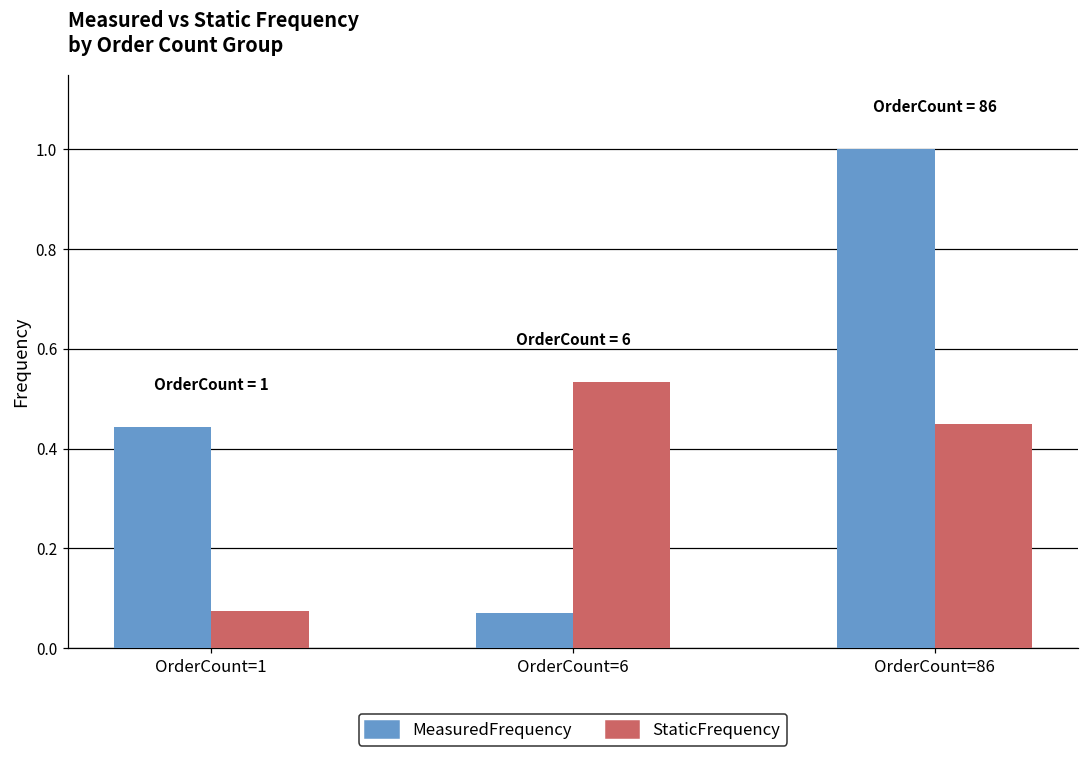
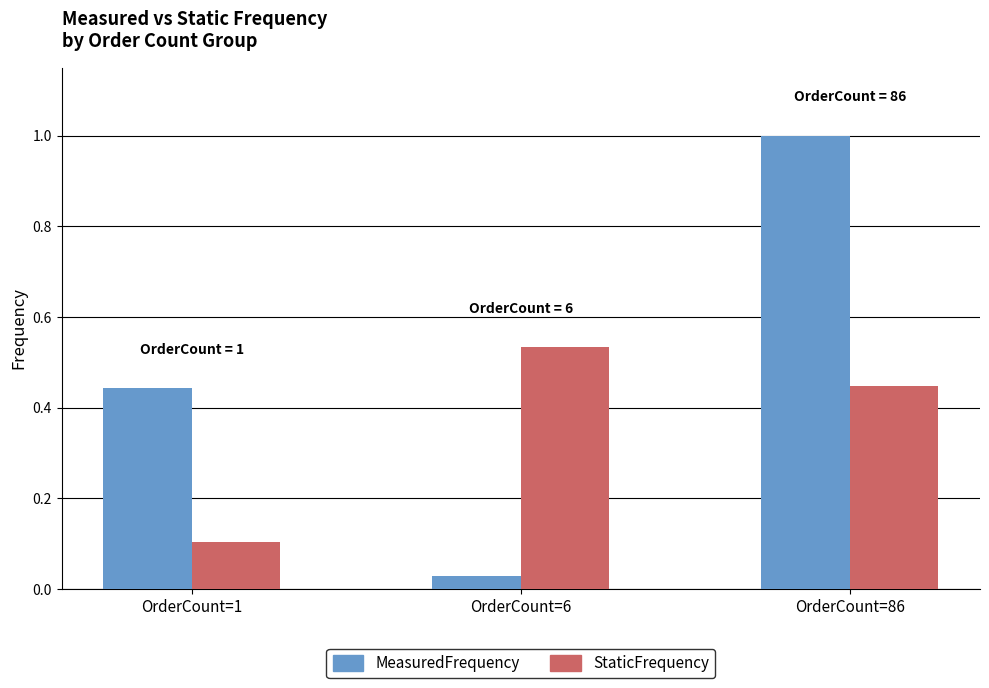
  {
    "MeasuredFrequency": {
      "OrderCount=1": 0.44,
-     "OrderCount=6": 0.07,
+     "OrderCount=6": 0.03,
      "OrderCount=86": 1.00
    },
    "StaticFrequency": {
-     "OrderCount=1": 0.07,
+     "OrderCount=1": 0.10,
      "OrderCount=6": 0.53,
      "OrderCount=86": 0.45
    }
  }
